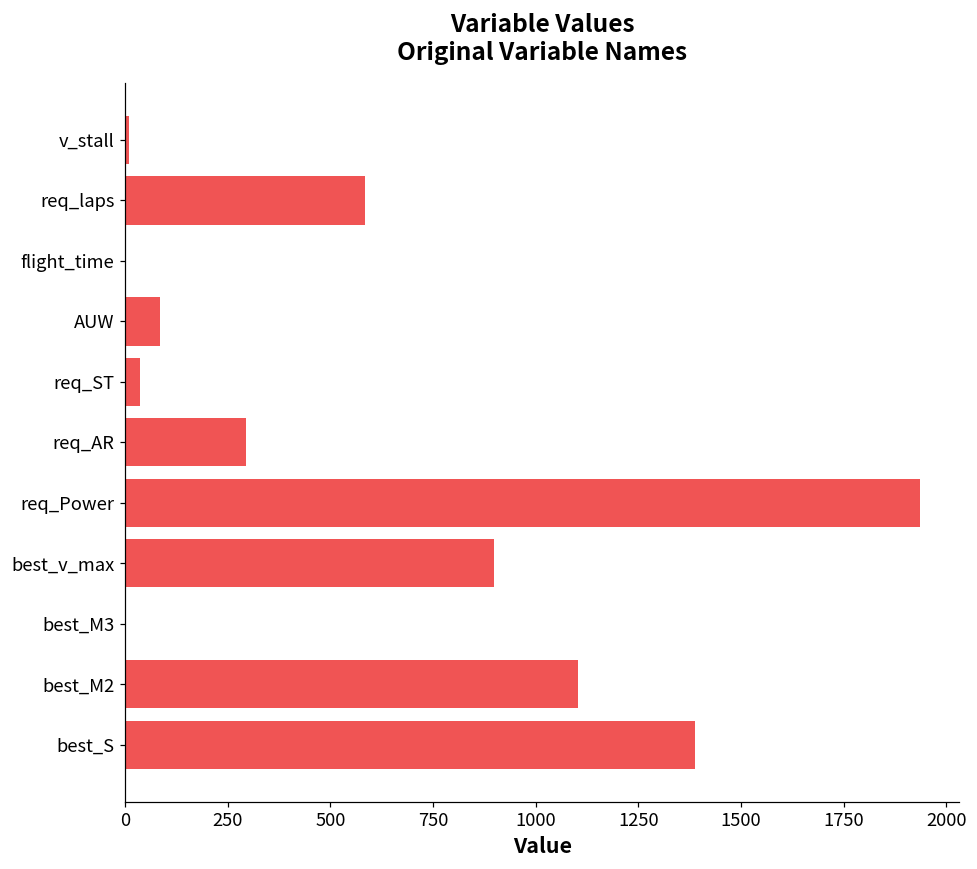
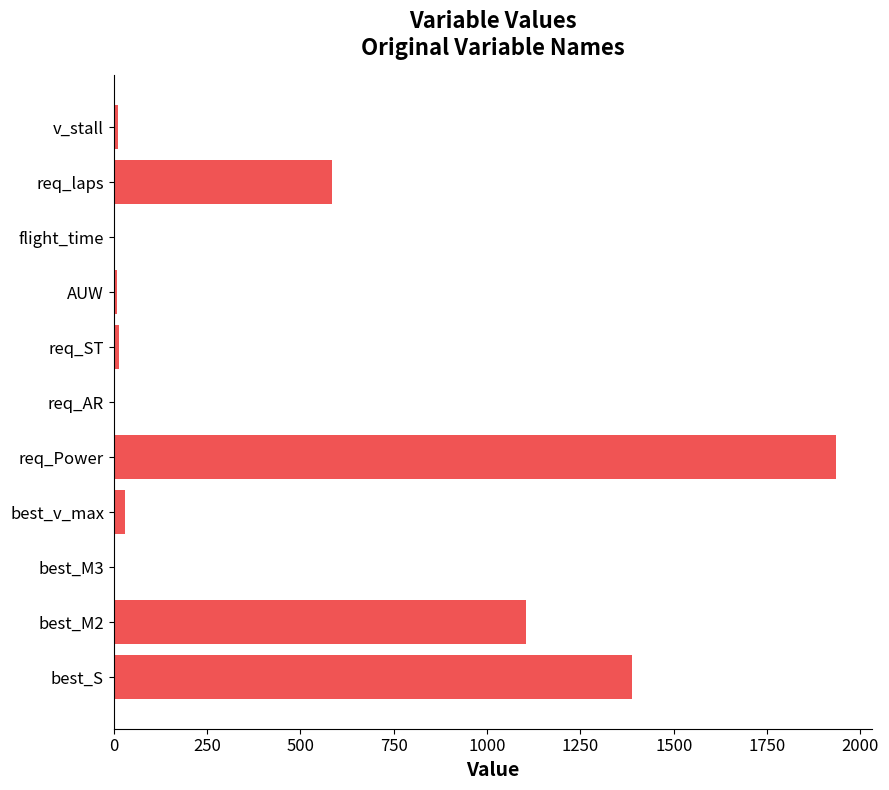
  {
    "v_stall": 10,
    "req_laps": 590,
-   "AUW": 90,
-   "req_ST": 40,
-   "req_AR": 290,
+   "AUW": 10,
+   "req_ST": 10,
+   "req_AR": 0,
    "req_Power": 1930,
-   "best_v_max": 900,
+   "best_v_max": 30,
    "best_M2": 1100,
    "best_S": 1390
  }
